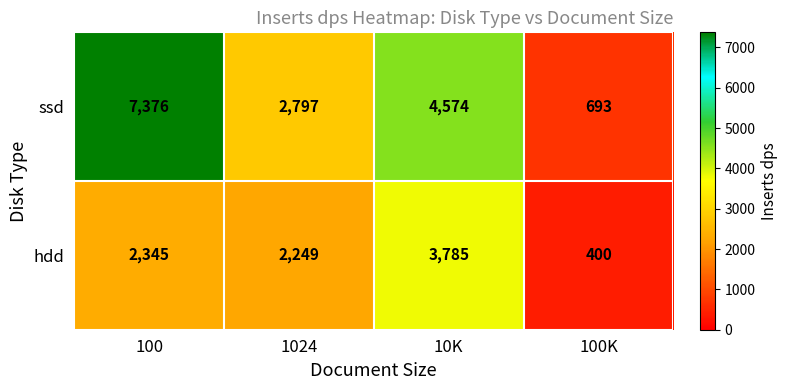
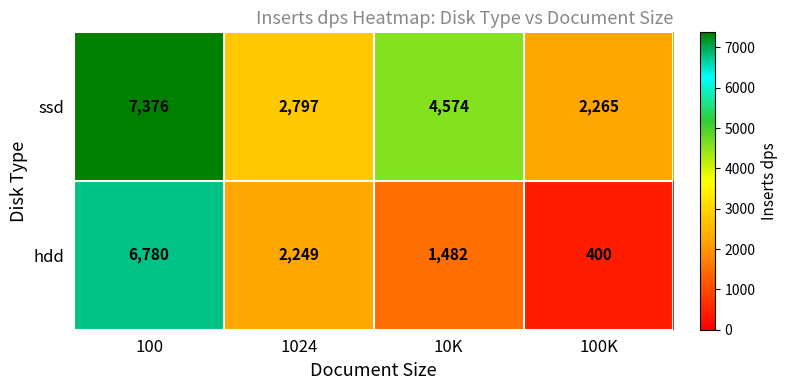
  {
    "ssd": {
      "100": "7,376",
      "1024": "2,797",
      "10K": "4,574",
-     "100K": "693"
+     "100K": "2,265"
    },
    "hdd": {
-     "100": "2,345",
+     "100": "6,780",
      "1024": "2,249",
-     "10K": "3,785",
+     "10K": "1,482",
      "100K": "400"
    }
  }
